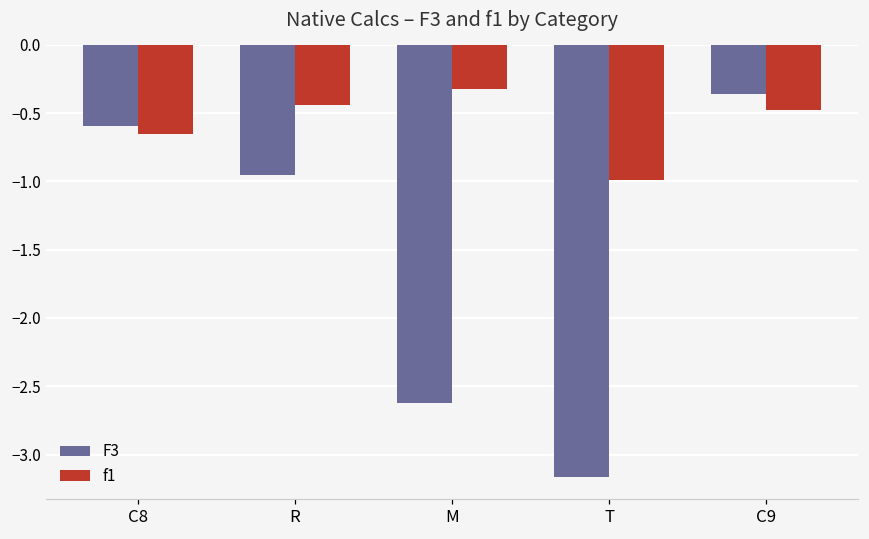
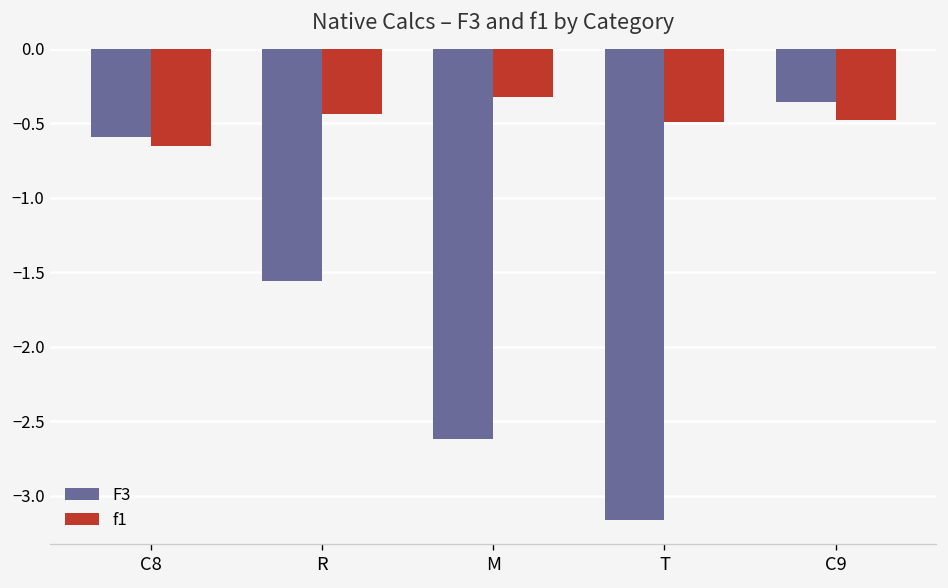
  {
    "F3": {
      "C8": -0.59,
-     "R": -0.95,
+     "R": -1.56,
      "M": -2.62,
      "T": -3.16,
      "C9": -0.36
    },
    "f1": {
      "C8": -0.65,
      "R": -0.44,
      "M": -0.32,
-     "T": -0.99,
+     "T": -0.49,
      "C9": -0.48
    }
  }
